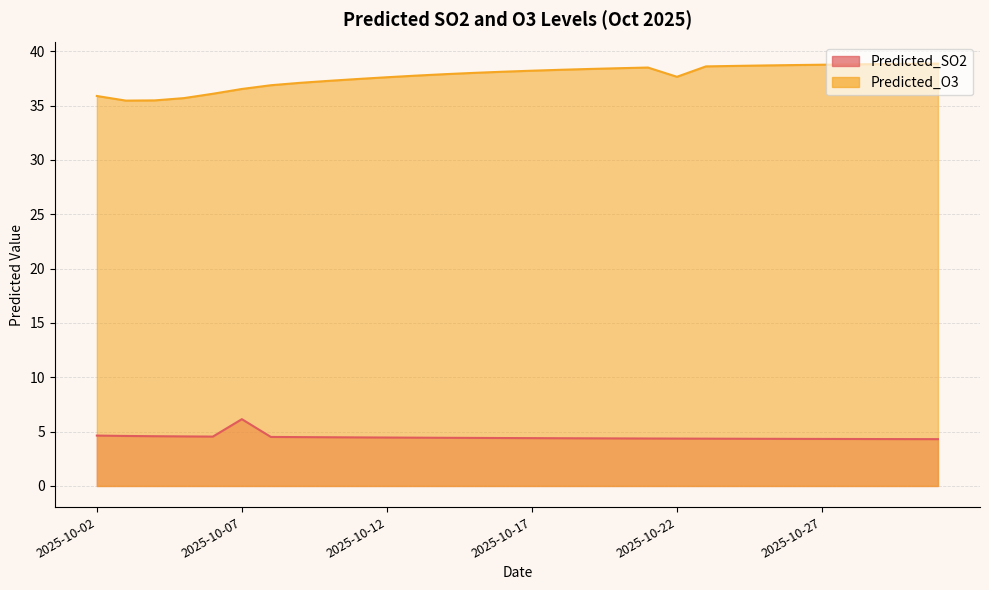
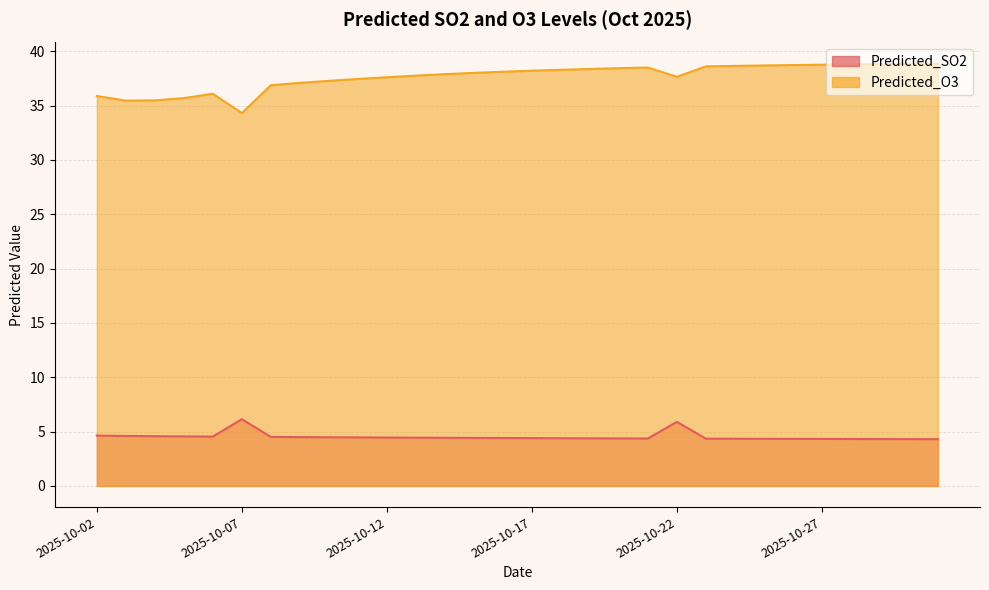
  {
    "Predicted_SO2": {
      "2025-10-02": 4.6,
      "2025-10-07": 6.1,
      "2025-10-12": 4.5,
      "2025-10-17": 4.4,
-     "2025-10-22": 4.4,
+     "2025-10-22": 5.9,
      "2025-10-27": 4.3
    },
    "Predicted_O3": {
      "2025-10-02": 35.9,
-     "2025-10-07": 36.5,
+     "2025-10-07": 34.3,
      "2025-10-12": 37.6,
      "2025-10-17": 38.2,
      "2025-10-22": 37.6,
      "2025-10-27": 38.8
    }
  }
